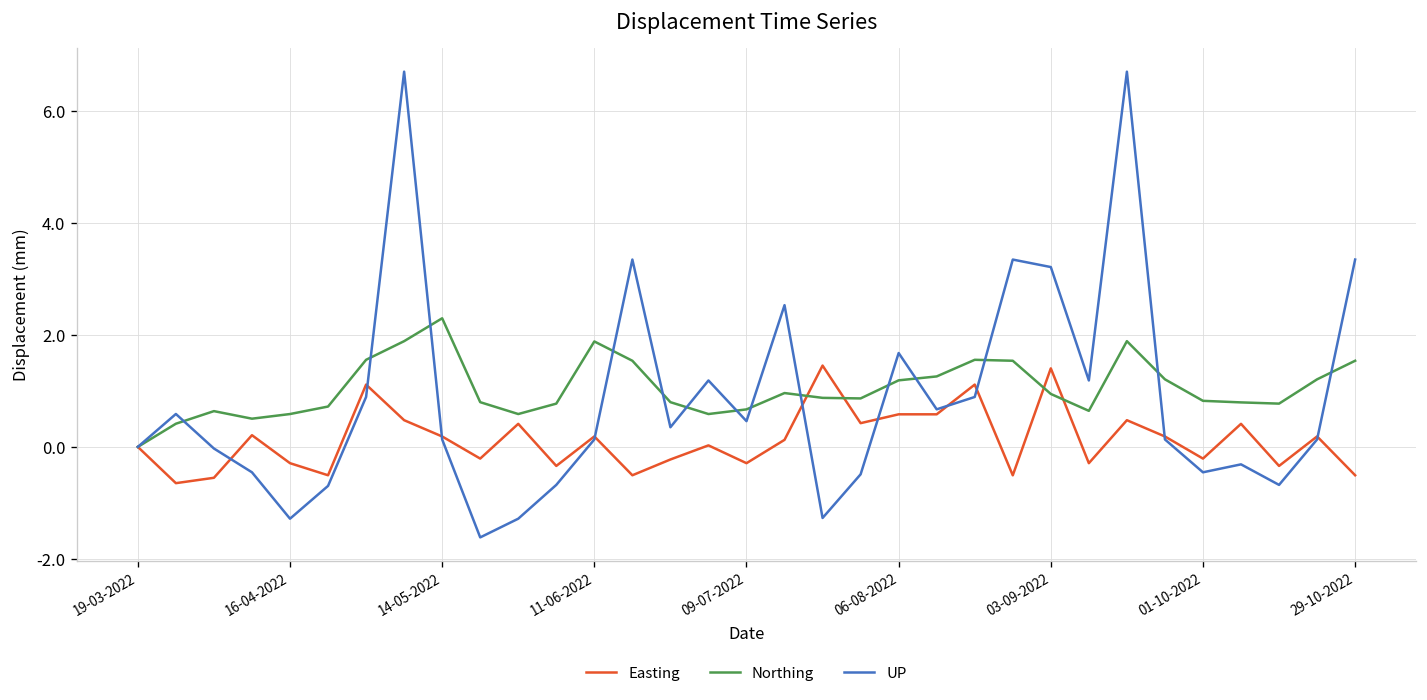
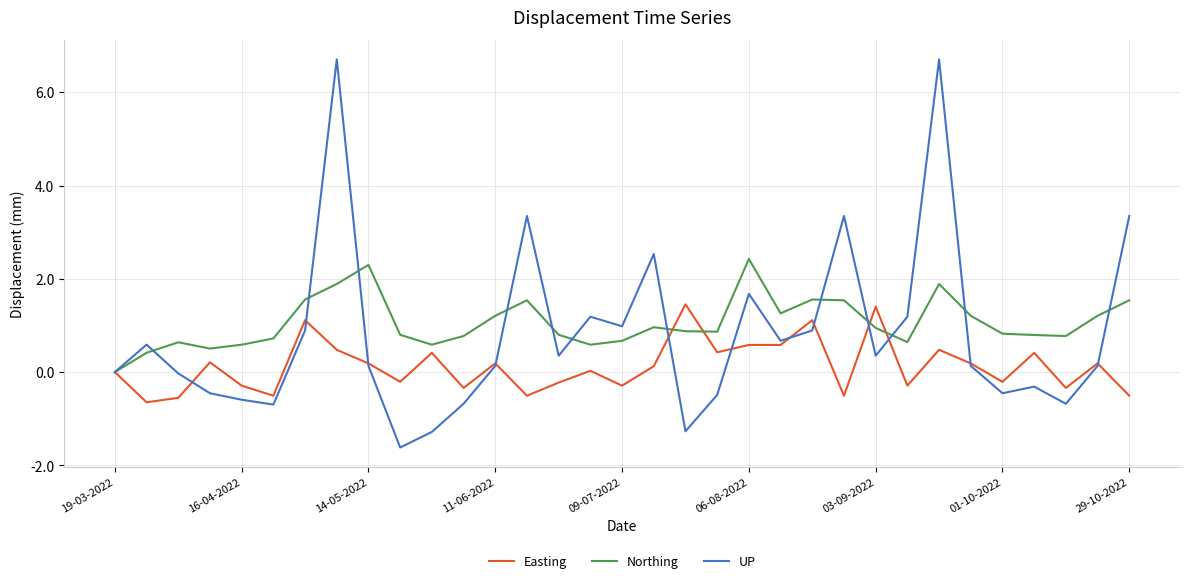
  {
    "Easting": {
      "16-04-2022": -0.3,
      "11-06-2022": 0.2,
      "09-07-2022": -0.3,
      "06-08-2022": 0.6,
      "03-09-2022": 1.4,
      "01-10-2022": -0.2,
      "29-10-2022": -0.5
    },
    "Northing": {
      "16-04-2022": 0.6,
      "14-05-2022": 2.3,
-     "11-06-2022": 1.9,
+     "11-06-2022": 1.2,
      "09-07-2022": 0.7,
-     "06-08-2022": 1.2,
+     "06-08-2022": 2.4,
      "03-09-2022": 0.9,
      "01-10-2022": 0.8,
      "29-10-2022": 1.5
    },
    "UP": {
-     "16-04-2022": -1.3,
+     "16-04-2022": -0.6,
      "11-06-2022": 0.1,
-     "09-07-2022": 0.5,
+     "09-07-2022": 1.0,
      "06-08-2022": 1.7,
-     "03-09-2022": 3.2,
+     "03-09-2022": 0.4,
      "01-10-2022": -0.5,
      "29-10-2022": 3.3
    }
  }
